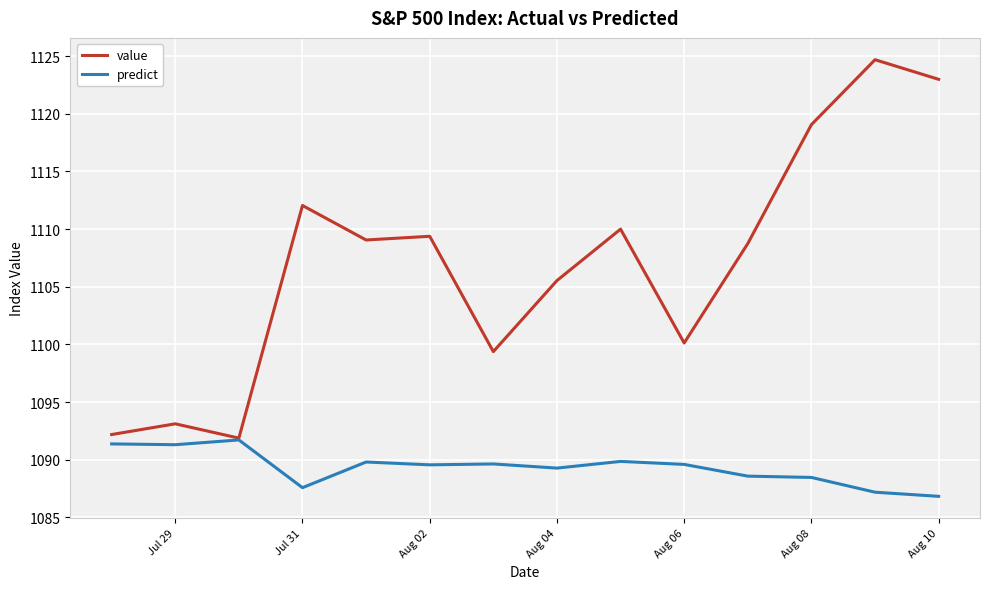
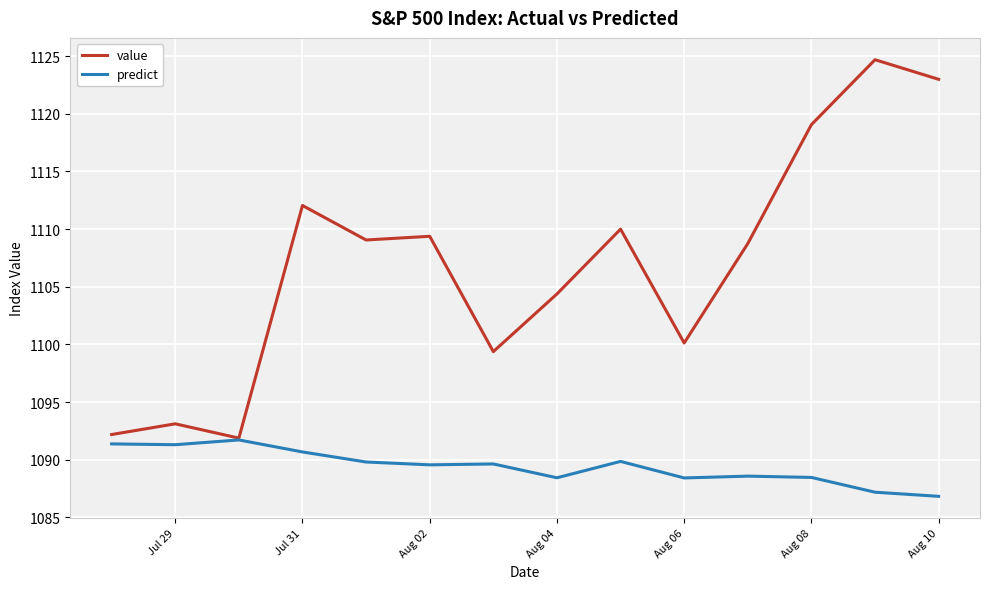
  {
    "value": {
      "Jul 29": 1093.1,
      "Jul 31": 1112.1,
      "Aug 02": 1109.4,
-     "Aug 04": 1105.5,
+     "Aug 04": 1104.4,
      "Aug 06": 1100.1,
      "Aug 08": 1119.1,
      "Aug 10": 1123.0
    },
    "predict": {
      "Jul 29": 1091.3,
-     "Jul 31": 1087.6,
+     "Jul 31": 1090.7,
      "Aug 02": 1089.6,
-     "Aug 04": 1089.3,
-     "Aug 06": 1089.6,
+     "Aug 04": 1088.4,
+     "Aug 06": 1088.4,
      "Aug 08": 1088.5,
      "Aug 10": 1086.8
    }
  }
